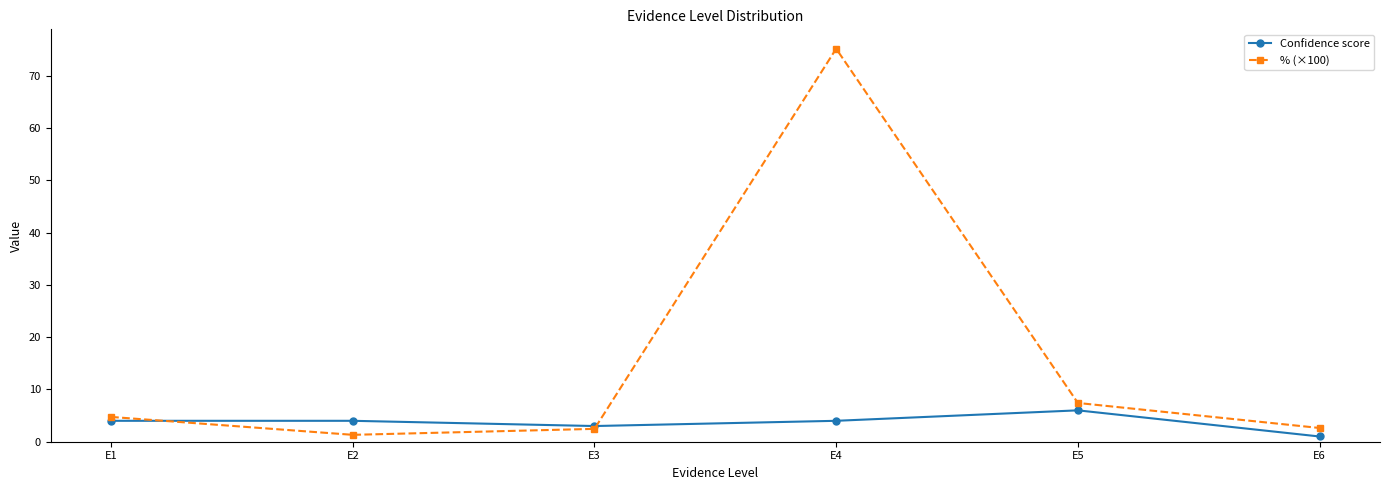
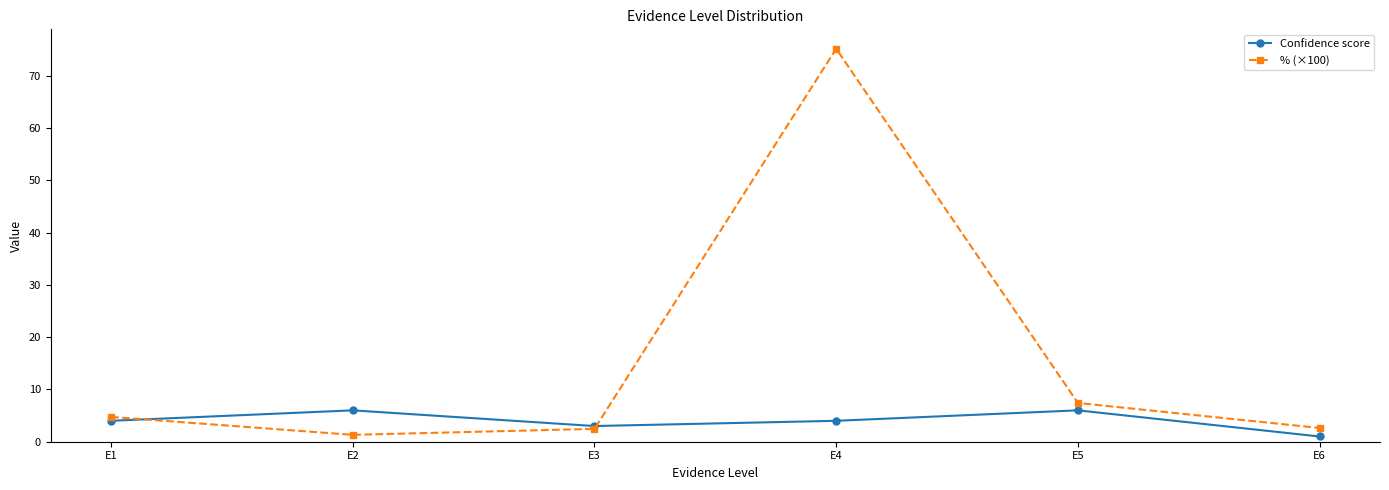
  {
    "Confidence score": {
      "E1": 4,
-     "E2": 4,
+     "E2": 6,
      "E3": 3,
      "E4": 4,
      "E5": 6,
      "E6": 1
    },
    "% (×100)": {
      "E1": 5,
      "E2": 1,
      "E3": 2,
      "E4": 75,
      "E5": 7,
      "E6": 3
    }
  }
